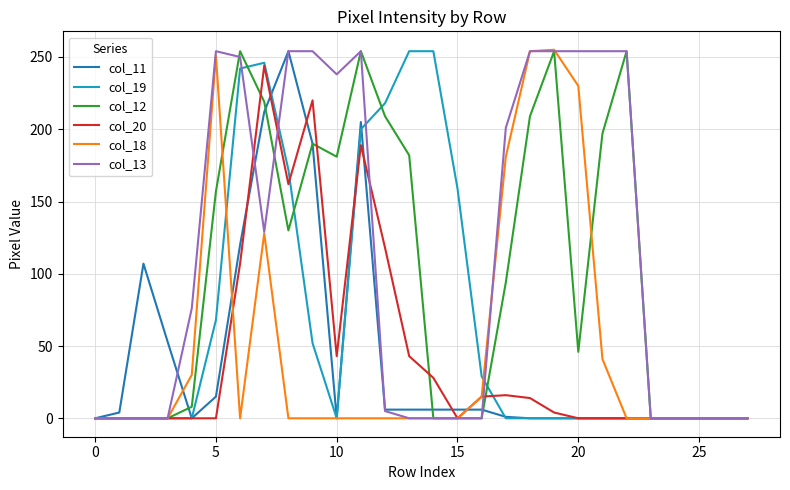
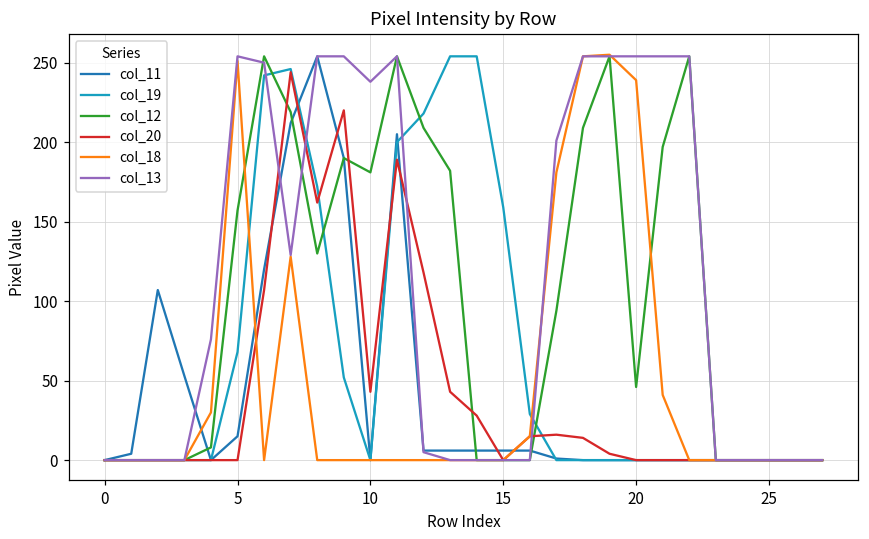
  {
    "col_12": {
      "5": 157,
      "10": 181,
      "20": 46
    },
    "col_20": {
      "5": 0,
      "10": 43
    },
    "col_18": {
      "5": 251,
-     "20": 230
+     "20": 239
    },
    "col_13": {
      "5": 254,
      "10": 238,
      "20": 254
    }
  }
